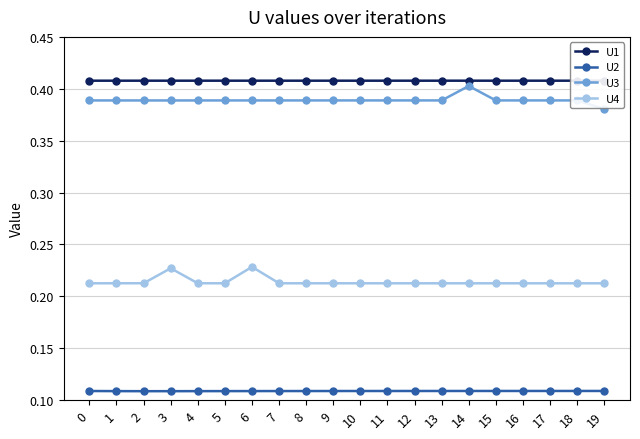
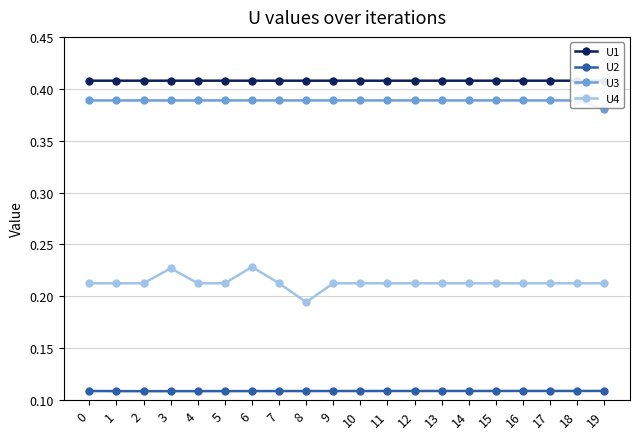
  {
    "U1": {
      "0": 0.408,
      "1": 0.408,
      "2": 0.408,
      "3": 0.408,
      "4": 0.408,
      "5": 0.408,
      "6": 0.408,
      "7": 0.408,
      "8": 0.408,
      "9": 0.408,
      "10": 0.408,
      "11": 0.408,
      "12": 0.408,
      "13": 0.408,
      "14": 0.408,
      "15": 0.408,
      "16": 0.408,
      "17": 0.408
    },
    "U2": {
      "0": 0.109,
      "1": 0.109,
      "2": 0.109,
      "3": 0.109,
      "4": 0.109,
      "5": 0.109,
      "6": 0.109,
      "7": 0.109,
      "8": 0.109,
      "9": 0.109,
      "10": 0.109,
      "11": 0.109,
      "12": 0.109,
      "13": 0.109,
      "14": 0.109,
      "15": 0.109,
      "16": 0.109,
      "17": 0.109,
      "18": 0.109,
      "19": 0.109
    },
    "U3": {
      "0": 0.389,
      "1": 0.389,
      "2": 0.389,
      "3": 0.389,
      "4": 0.389,
      "5": 0.389,
      "6": 0.389,
      "7": 0.389,
      "8": 0.389,
      "9": 0.389,
      "10": 0.389,
      "11": 0.389,
      "12": 0.389,
      "13": 0.389,
-     "14": 0.403,
+     "14": 0.389,
      "15": 0.389,
      "16": 0.389,
      "17": 0.389,
      "19": 0.381
    },
    "U4": {
      "0": 0.213,
      "1": 0.213,
      "2": 0.213,
      "3": 0.227,
      "4": 0.213,
      "5": 0.213,
      "6": 0.228,
      "7": 0.213,
-     "8": 0.213,
+     "8": 0.194,
      "9": 0.213,
      "10": 0.213,
      "11": 0.213,
      "12": 0.213,
      "13": 0.213,
      "14": 0.213,
      "15": 0.213,
      "16": 0.213,
      "17": 0.213,
      "18": 0.213,
      "19": 0.213
    }
  }
